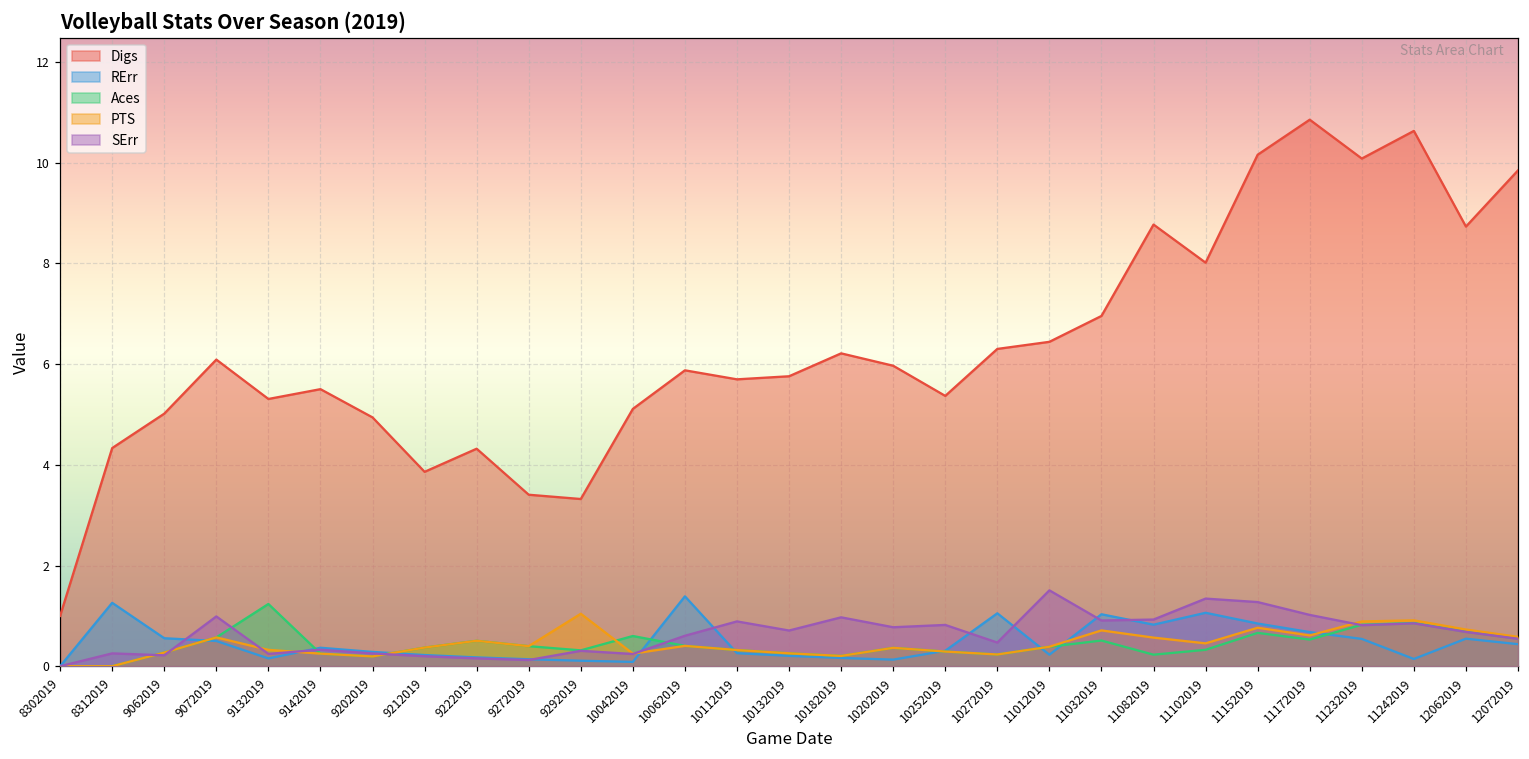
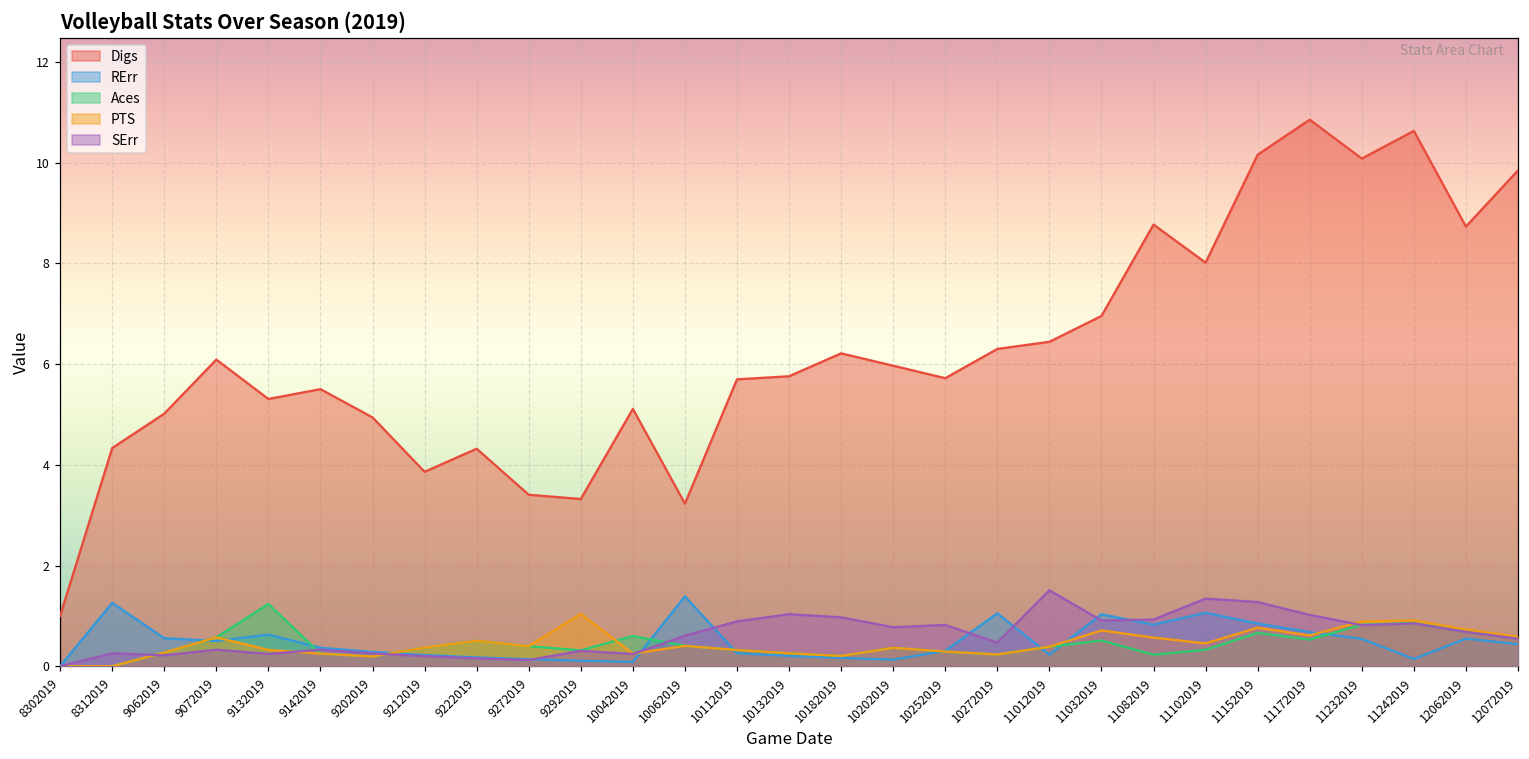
  {
    "Digs": {
      "8302019": 1.0,
      "8312019": 4.3,
      "9062019": 5.0,
      "9072019": 6.1,
      "9132019": 5.3,
      "9142019": 5.5,
      "9202019": 4.9,
      "9212019": 3.9,
      "9222019": 4.3,
      "9272019": 3.4,
      "9292019": 3.3,
      "10042019": 5.1,
-     "10062019": 5.9,
+     "10062019": 3.2,
      "10112019": 5.7,
      "10132019": 5.8,
      "10182019": 6.2,
      "10202019": 6.0,
-     "10252019": 5.4,
+     "10252019": 5.7,
      "10272019": 6.3,
      "11012019": 6.4,
      "11032019": 7.0,
      "11082019": 8.8,
      "11102019": 8.0,
      "11152019": 10.2,
      "11172019": 10.9,
      "11232019": 10.1,
      "11242019": 10.6,
      "12062019": 8.7,
      "12072019": 9.8
    },
    "RErr": {
      "8312019": 1.3,
      "9062019": 0.6,
      "9072019": 0.5,
-     "9132019": 0.2,
+     "9132019": 0.6,
      "9292019": 0.1,
      "10042019": 0.1,
      "10062019": 1.4,
      "10112019": 0.3,
      "10202019": 0.1,
      "10272019": 1.1,
      "11012019": 0.2,
      "11032019": 1.0,
      "11082019": 0.8,
      "11102019": 1.1,
      "11152019": 0.8,
      "11172019": 0.7,
      "11232019": 0.5,
      "11242019": 0.1,
      "12062019": 0.5,
      "12072019": 0.4
    },
    "Aces": {
      "9132019": 1.2,
      "10042019": 0.6,
      "11032019": 0.5,
      "11082019": 0.2,
      "11102019": 0.3,
      "11152019": 0.7,
      "11172019": 0.5
    },
    "PTS": {
      "9132019": 0.3,
      "9292019": 1.0,
      "11032019": 0.7,
      "11082019": 0.6,
      "11102019": 0.5,
      "11152019": 0.8,
      "11172019": 0.6,
      "11232019": 0.9
    },
    "SErr": {
      "8312019": 0.3,
-     "9072019": 1.0,
+     "9072019": 0.3,
      "9132019": 0.2,
      "10062019": 0.6,
      "10112019": 0.9,
-     "10132019": 0.7,
+     "10132019": 1.0,
      "10182019": 1.0,
      "10202019": 0.8,
      "10252019": 0.8,
      "10272019": 0.5,
      "11012019": 1.5,
      "11032019": 0.9,
      "11082019": 0.9,
      "11102019": 1.3,
      "11152019": 1.3,
      "11172019": 1.0
    }
  }
